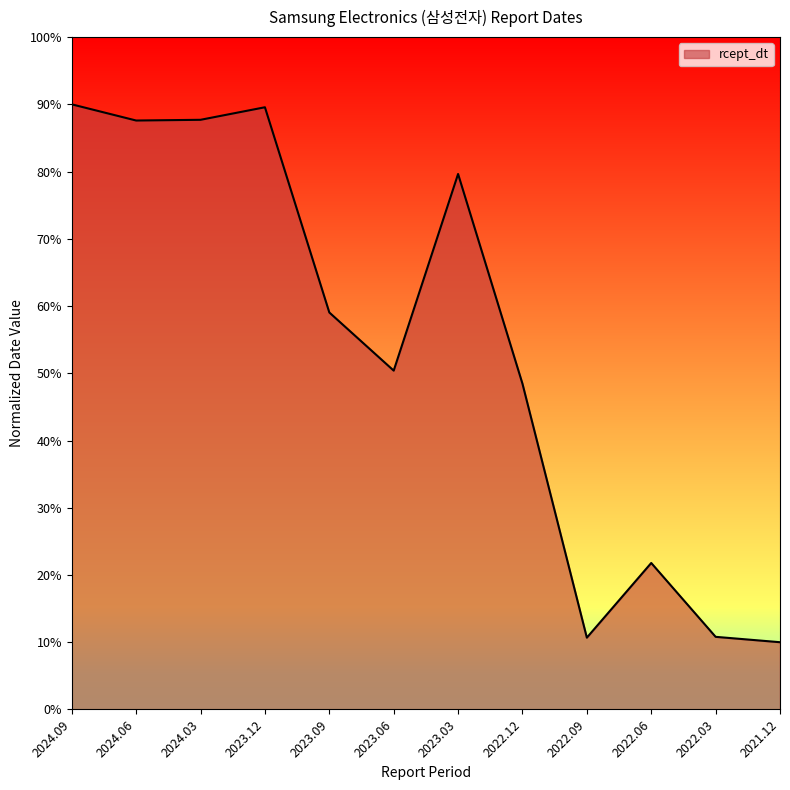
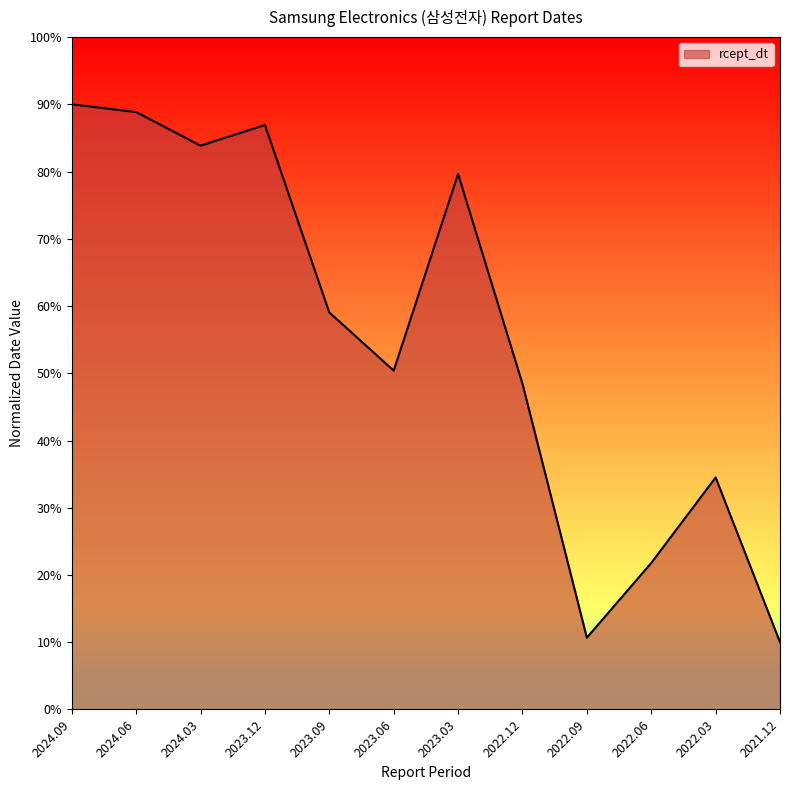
  {
    "2024.09": "90%",
-   "2024.06": "88%",
-   "2024.03": "88%",
-   "2023.12": "90%",
+   "2024.06": "89%",
+   "2024.03": "84%",
+   "2023.12": "87%",
    "2023.09": "59%",
    "2023.06": "50%",
    "2023.03": "80%",
    "2022.12": "48%",
    "2022.09": "11%",
    "2022.06": "22%",
-   "2022.03": "11%",
+   "2022.03": "35%",
    "2021.12": "10%"
  }
